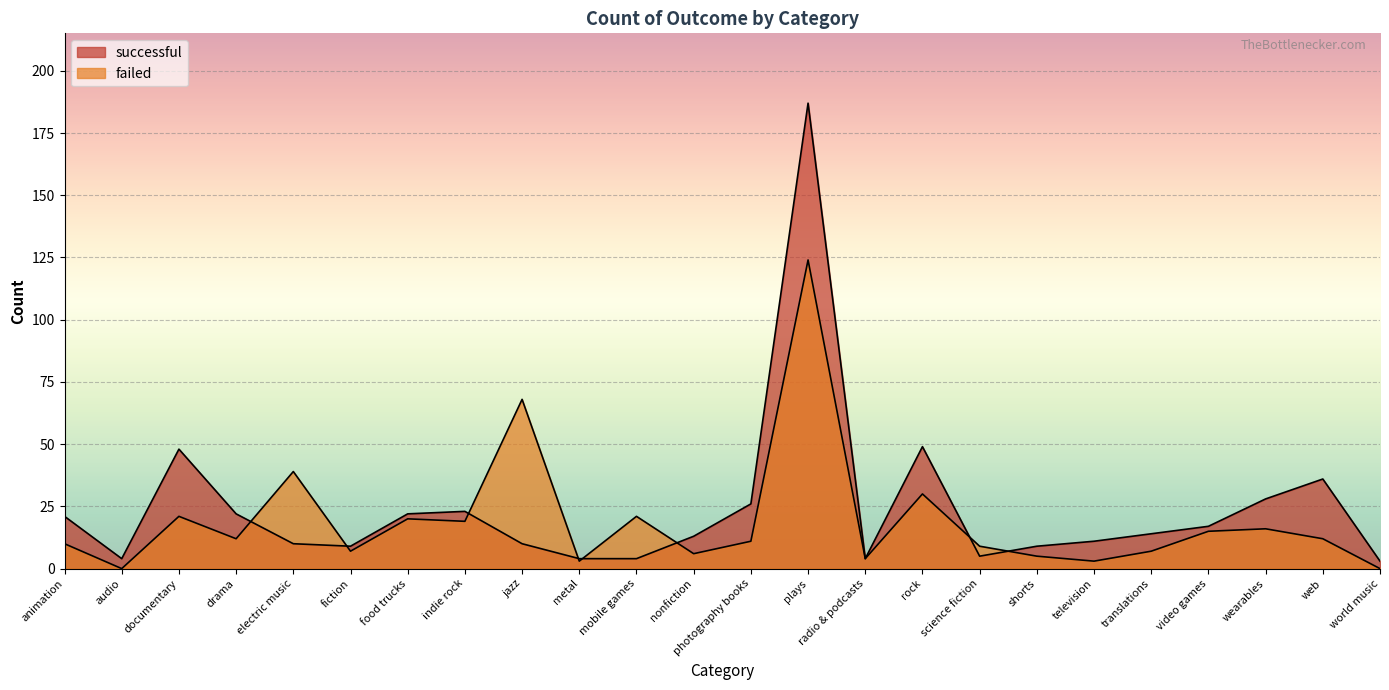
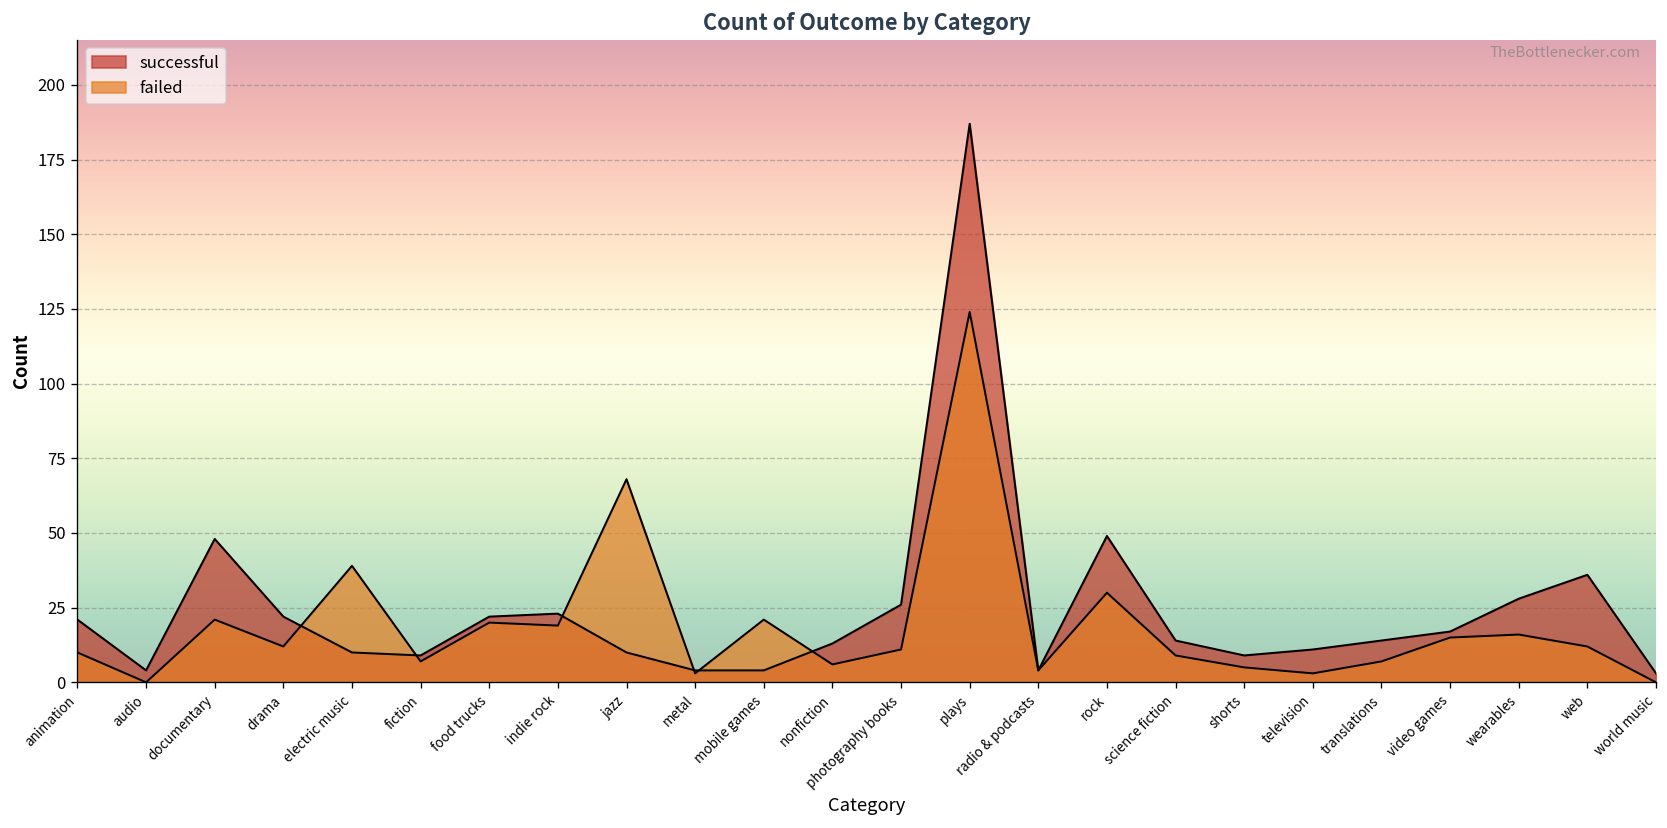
  {
    "successful": {
      "animation": 21,
      "audio": 4,
      "documentary": 48,
      "drama": 22,
      "electric music": 10,
      "fiction": 9,
      "food trucks": 22,
      "indie rock": 23,
      "jazz": 10,
      "mobile games": 4,
      "nonfiction": 13,
      "photography books": 26,
      "plays": 187,
      "rock": 49,
-     "science fiction": 5,
+     "science fiction": 14,
      "shorts": 9,
      "television": 11,
      "translations": 14,
      "video games": 17,
      "wearables": 28,
      "web": 36,
      "world music": 3
    },
    "failed": {
      "animation": 10,
      "audio": 0,
      "documentary": 21,
      "drama": 12,
      "electric music": 39,
      "fiction": 7,
      "food trucks": 20,
      "indie rock": 19,
      "jazz": 68,
      "mobile games": 21,
      "nonfiction": 6,
      "photography books": 11,
      "plays": 124,
      "rock": 30,
      "science fiction": 9,
      "shorts": 5,
      "television": 3,
      "translations": 7,
      "video games": 15,
      "wearables": 16,
      "web": 12,
      "world music": 0
    }
  }
